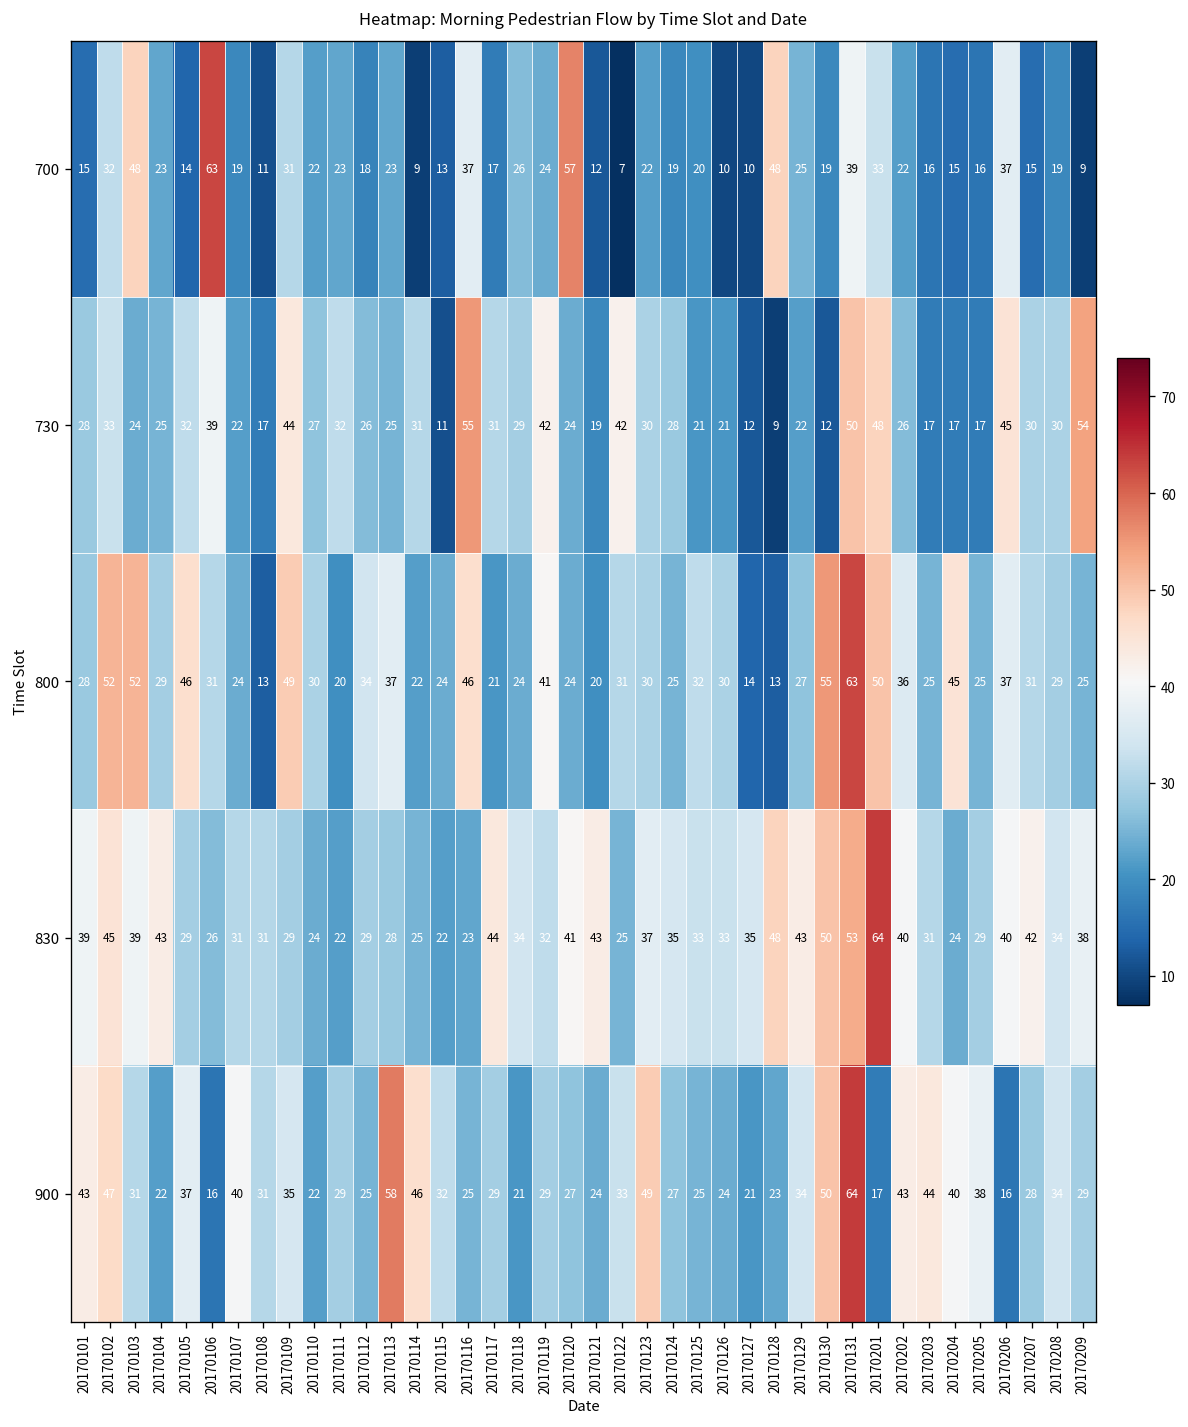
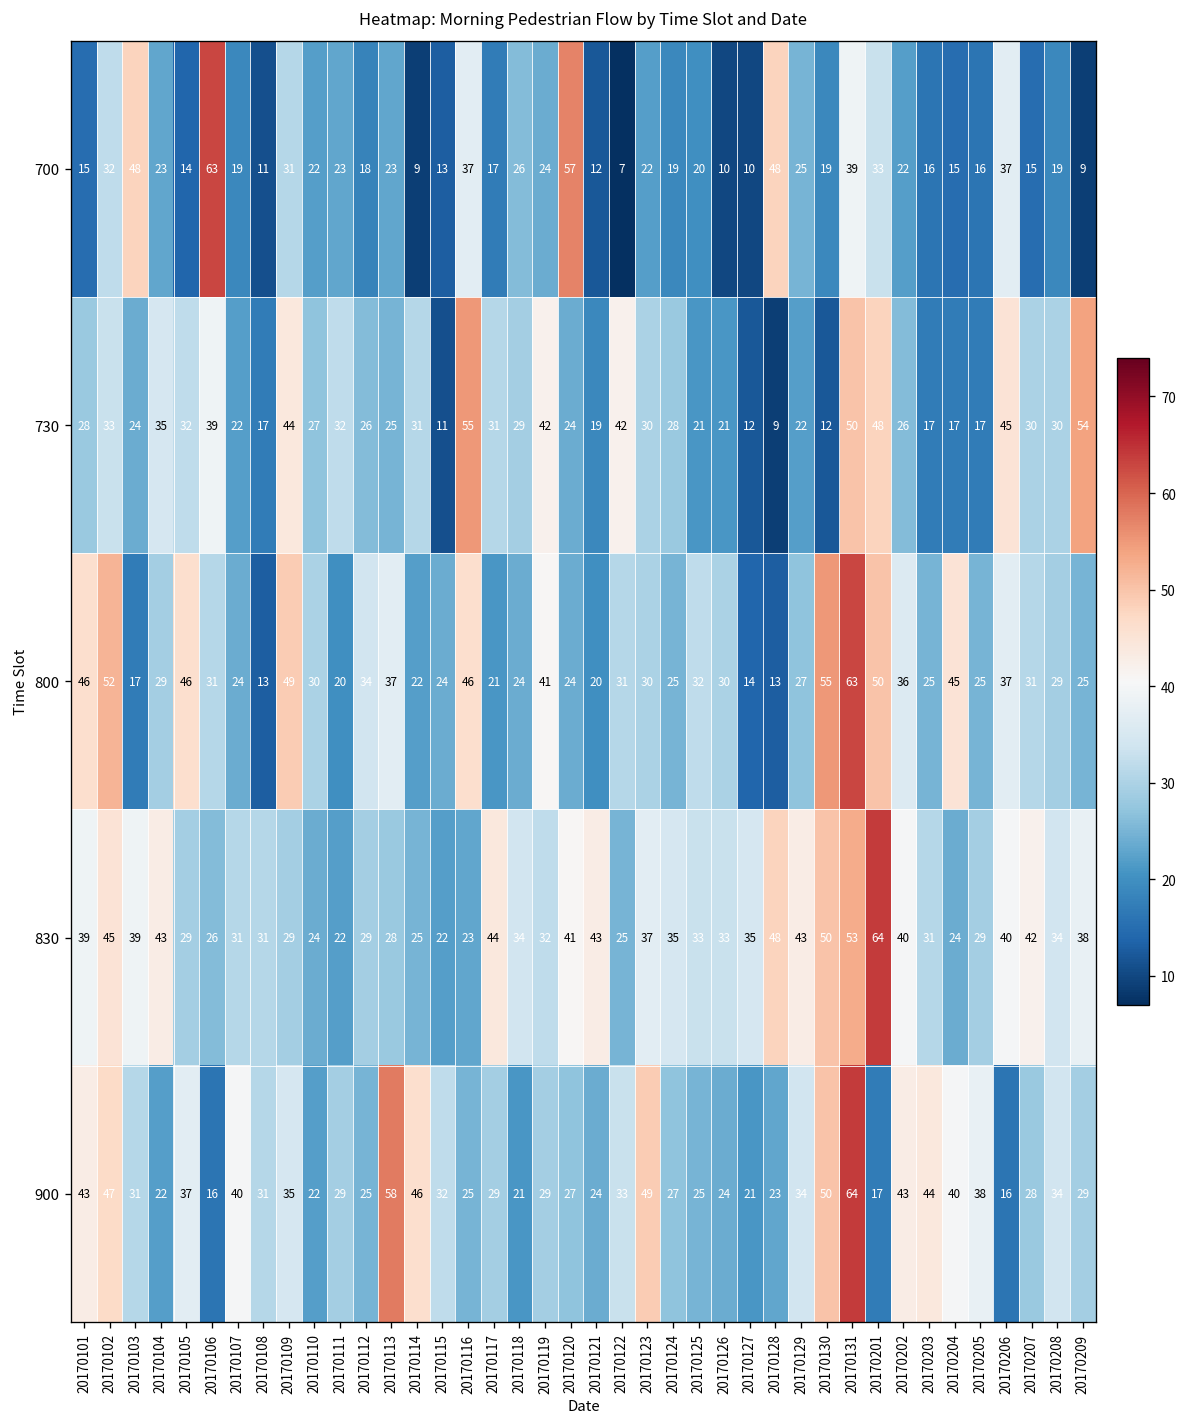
  {
    "700": {
      "20170101": 15,
      "20170102": 32,
      "20170103": 48,
      "20170104": 23,
      "20170105": 14,
      "20170106": 63,
      "20170107": 19,
      "20170108": 11,
      "20170109": 31,
      "20170110": 22,
      "20170111": 23,
      "20170112": 18,
      "20170113": 23,
      "20170114": 9,
      "20170115": 13,
      "20170116": 37,
      "20170117": 17,
      "20170118": 26,
      "20170119": 24,
      "20170120": 57,
      "20170121": 12,
      "20170122": 7,
      "20170123": 22,
      "20170124": 19,
      "20170125": 20,
      "20170126": 10,
      "20170127": 10,
      "20170128": 48,
      "20170129": 25,
      "20170130": 19,
      "20170131": 39,
      "20170201": 33,
      "20170202": 22,
      "20170203": 16,
      "20170204": 15,
      "20170205": 16,
      "20170206": 37,
      "20170207": 15,
      "20170208": 19,
      "20170209": 9
    },
    "730": {
      "20170101": 28,
      "20170102": 33,
      "20170103": 24,
-     "20170104": 25,
+     "20170104": 35,
      "20170105": 32,
      "20170106": 39,
      "20170107": 22,
      "20170108": 17,
      "20170109": 44,
      "20170110": 27,
      "20170111": 32,
      "20170112": 26,
      "20170113": 25,
      "20170114": 31,
      "20170115": 11,
      "20170116": 55,
      "20170117": 31,
      "20170118": 29,
      "20170119": 42,
      "20170120": 24,
      "20170121": 19,
      "20170122": 42,
      "20170123": 30,
      "20170124": 28,
      "20170125": 21,
      "20170126": 21,
      "20170127": 12,
      "20170128": 9,
      "20170129": 22,
      "20170130": 12,
      "20170131": 50,
      "20170201": 48,
      "20170202": 26,
      "20170203": 17,
      "20170204": 17,
      "20170205": 17,
      "20170206": 45,
      "20170207": 30,
      "20170208": 30,
      "20170209": 54
    },
    "800": {
-     "20170101": 28,
+     "20170101": 46,
      "20170102": 52,
-     "20170103": 52,
+     "20170103": 17,
      "20170104": 29,
      "20170105": 46,
      "20170106": 31,
      "20170107": 24,
      "20170108": 13,
      "20170109": 49,
      "20170110": 30,
      "20170111": 20,
      "20170113": 37,
      "20170114": 22,
      "20170115": 24,
      "20170116": 46,
      "20170117": 21,
      "20170118": 24,
      "20170119": 41,
      "20170120": 24,
      "20170121": 20,
      "20170122": 31,
      "20170123": 30,
      "20170124": 25,
      "20170125": 32,
      "20170126": 30,
      "20170127": 14,
      "20170128": 13,
      "20170129": 27,
      "20170130": 55,
      "20170131": 63,
      "20170201": 50,
      "20170202": 36,
      "20170203": 25,
      "20170204": 45,
      "20170205": 25,
      "20170206": 37,
      "20170207": 31,
      "20170208": 29,
      "20170209": 25
    },
    "830": {
      "20170101": 39,
      "20170102": 45,
      "20170103": 39,
      "20170104": 43,
      "20170105": 29,
      "20170106": 26,
      "20170107": 31,
      "20170108": 31,
      "20170109": 29,
      "20170110": 24,
      "20170111": 22,
      "20170112": 29,
      "20170113": 28,
      "20170114": 25,
      "20170115": 22,
      "20170116": 23,
      "20170117": 44,
      "20170119": 32,
      "20170120": 41,
      "20170121": 43,
      "20170122": 25,
      "20170123": 37,
      "20170124": 35,
      "20170125": 33,
      "20170126": 33,
      "20170127": 35,
      "20170128": 48,
      "20170129": 43,
      "20170130": 50,
      "20170131": 53,
      "20170201": 64,
      "20170202": 40,
      "20170203": 31,
      "20170204": 24,
      "20170205": 29,
      "20170206": 40,
      "20170207": 42,
      "20170209": 38
    },
    "900": {
      "20170101": 43,
      "20170102": 47,
      "20170103": 31,
      "20170104": 22,
      "20170105": 37,
      "20170106": 16,
      "20170107": 40,
      "20170108": 31,
      "20170109": 35,
      "20170110": 22,
      "20170111": 29,
      "20170112": 25,
      "20170113": 58,
      "20170114": 46,
      "20170115": 32,
      "20170116": 25,
      "20170117": 29,
      "20170118": 21,
      "20170119": 29,
      "20170120": 27,
      "20170121": 24,
      "20170122": 33,
      "20170123": 49,
      "20170124": 27,
      "20170125": 25,
      "20170126": 24,
      "20170127": 21,
      "20170128": 23,
      "20170130": 50,
      "20170131": 64,
      "20170201": 17,
      "20170202": 43,
      "20170203": 44,
      "20170204": 40,
      "20170205": 38,
      "20170206": 16,
      "20170207": 28,
      "20170209": 29
    }
  }
